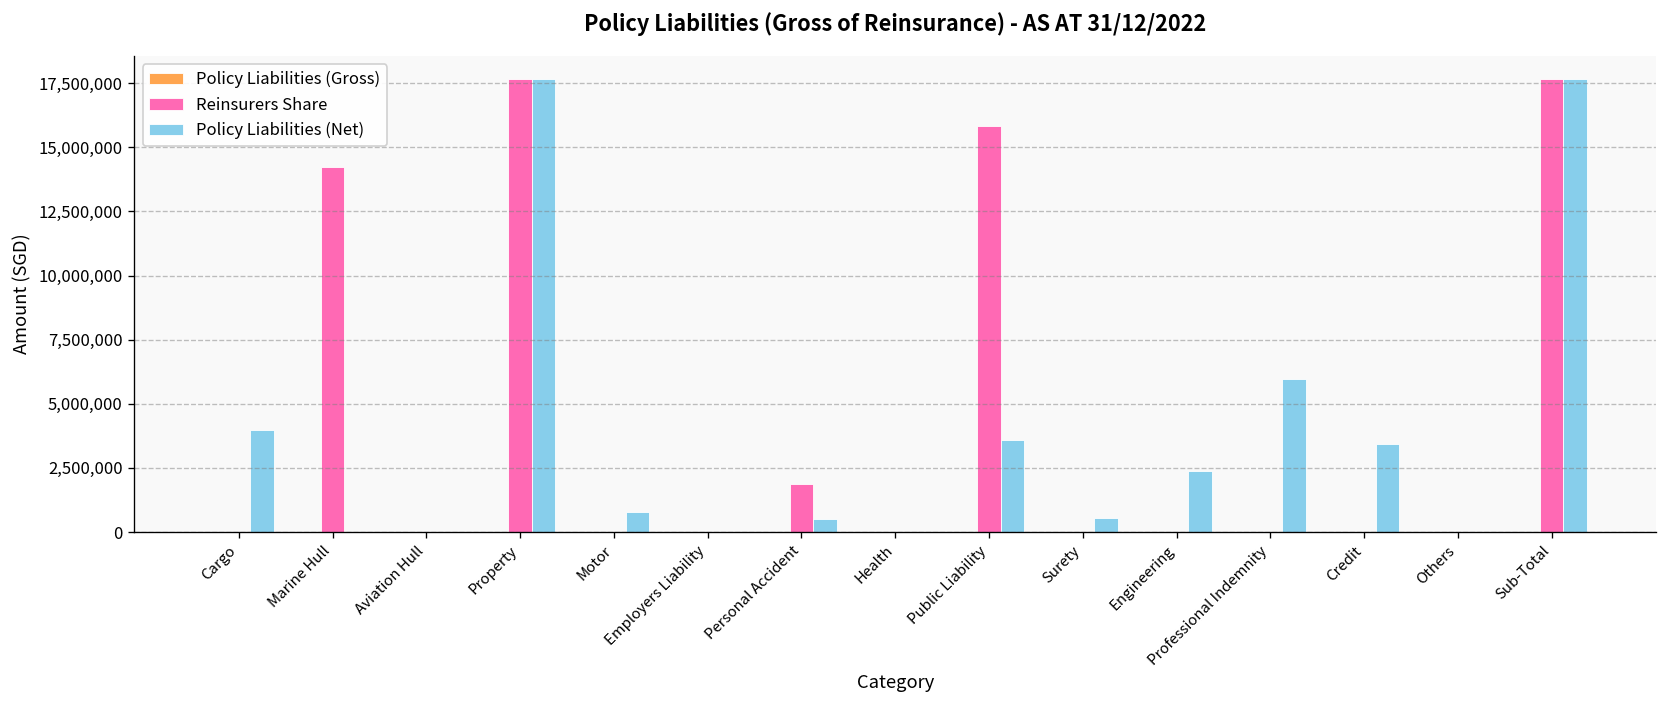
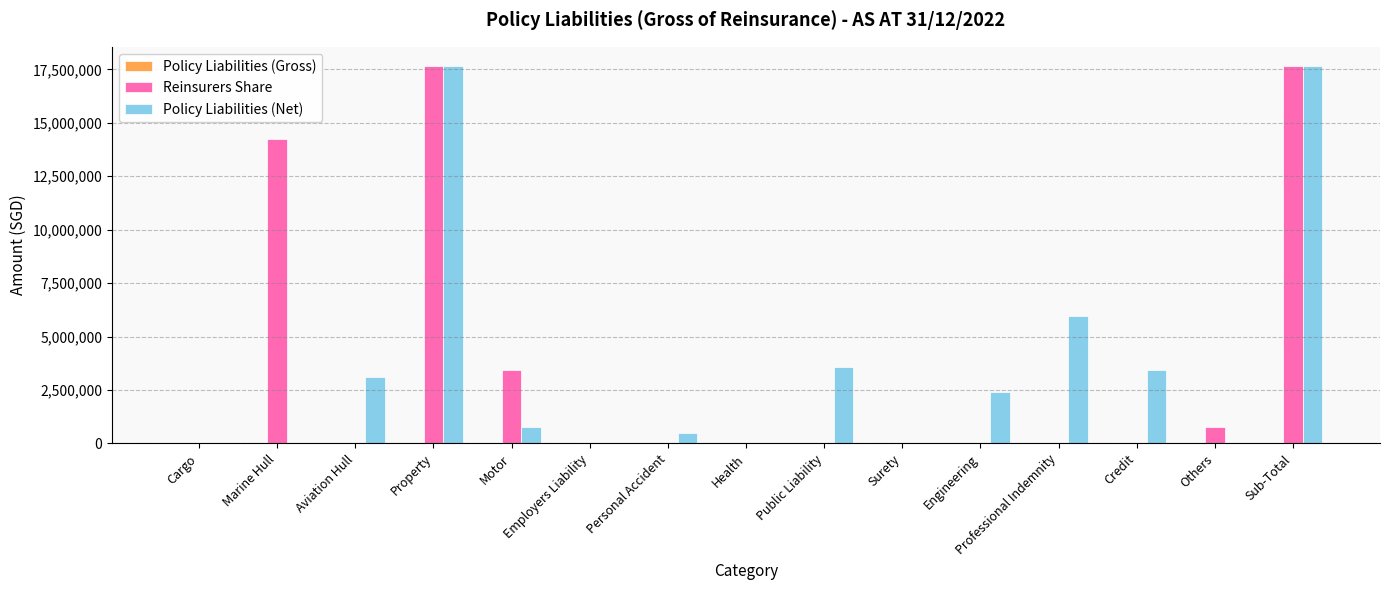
  {
    "Policy Liabilities (Gross)": {
      "Cargo": "0",
      "Marine Hull": "0",
      "Aviation Hull": "0",
      "Property": "0",
      "Motor": "0",
      "Employers Liability": "0",
      "Personal Accident": "0",
      "Health": "0",
      "Public Liability": "0",
      "Surety": "0",
      "Engineering": "0",
      "Professional Indemnity": "0",
      "Credit": "0",
      "Others": "0",
      "Sub-Total": "0"
    },
    "Reinsurers Share": {
      "Cargo": "0",
      "Marine Hull": "14,200,000",
      "Aviation Hull": "0",
      "Property": "17,700,000",
-     "Motor": "0",
+     "Motor": "3,400,000",
      "Employers Liability": "0",
-     "Personal Accident": "1,900,000",
+     "Personal Accident": "0",
      "Health": "0",
-     "Public Liability": "15,800,000",
+     "Public Liability": "0",
      "Surety": "0",
      "Engineering": "0",
      "Professional Indemnity": "0",
      "Credit": "0",
-     "Others": "0",
+     "Others": "800,000",
      "Sub-Total": "17,700,000"
    },
    "Policy Liabilities (Net)": {
-     "Cargo": "4,000,000",
+     "Cargo": "0",
      "Marine Hull": "0",
-     "Aviation Hull": "0",
+     "Aviation Hull": "3,100,000",
      "Property": "17,700,000",
      "Motor": "800,000",
      "Employers Liability": "0",
      "Personal Accident": "500,000",
      "Health": "0",
      "Public Liability": "3,600,000",
-     "Surety": "500,000",
+     "Surety": "0",
      "Engineering": "2,400,000",
      "Professional Indemnity": "6,000,000",
      "Credit": "3,400,000",
      "Others": "0",
      "Sub-Total": "17,700,000"
    }
  }
